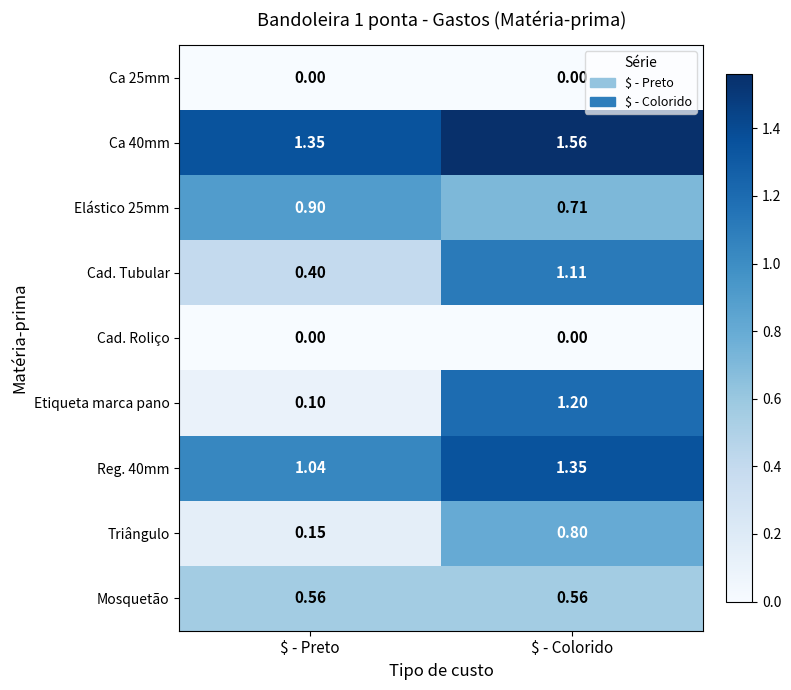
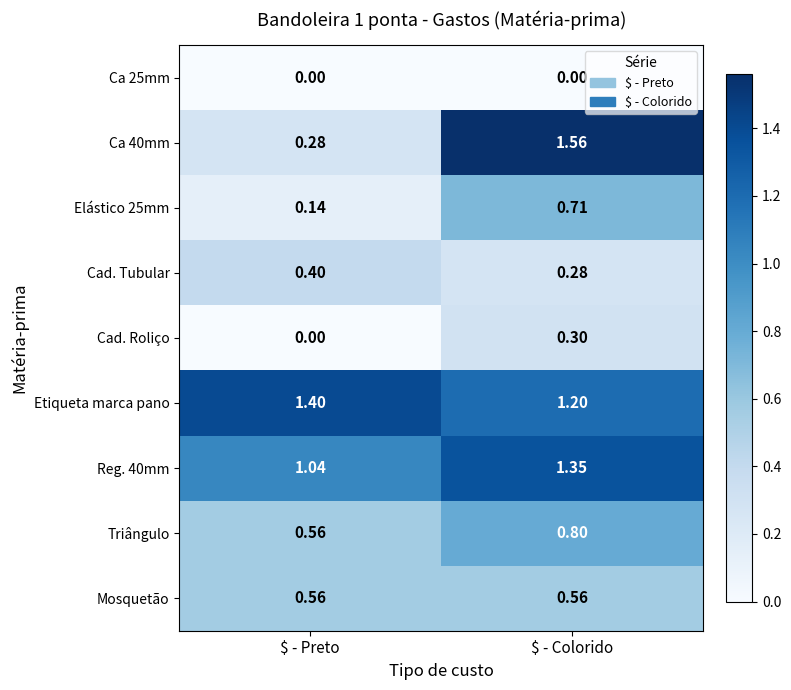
  {
    "Ca 25mm": {
      "$ - Preto": 0.00
    },
    "Ca 40mm": {
-     "$ - Preto": 1.35,
+     "$ - Preto": 0.28,
      "$ - Colorido": 1.56
    },
    "Elástico 25mm": {
-     "$ - Preto": 0.90,
+     "$ - Preto": 0.14,
      "$ - Colorido": 0.71
    },
    "Cad. Tubular": {
      "$ - Preto": 0.40,
-     "$ - Colorido": 1.11
+     "$ - Colorido": 0.28
    },
    "Cad. Roliço": {
      "$ - Preto": 0.00,
-     "$ - Colorido": 0.00
+     "$ - Colorido": 0.30
    },
    "Etiqueta marca pano": {
-     "$ - Preto": 0.10,
+     "$ - Preto": 1.40,
      "$ - Colorido": 1.20
    },
    "Reg. 40mm": {
      "$ - Preto": 1.04,
      "$ - Colorido": 1.35
    },
    "Triângulo": {
-     "$ - Preto": 0.15,
+     "$ - Preto": 0.56,
      "$ - Colorido": 0.80
    },
    "Mosquetão": {
      "$ - Preto": 0.56,
      "$ - Colorido": 0.56
    }
  }
